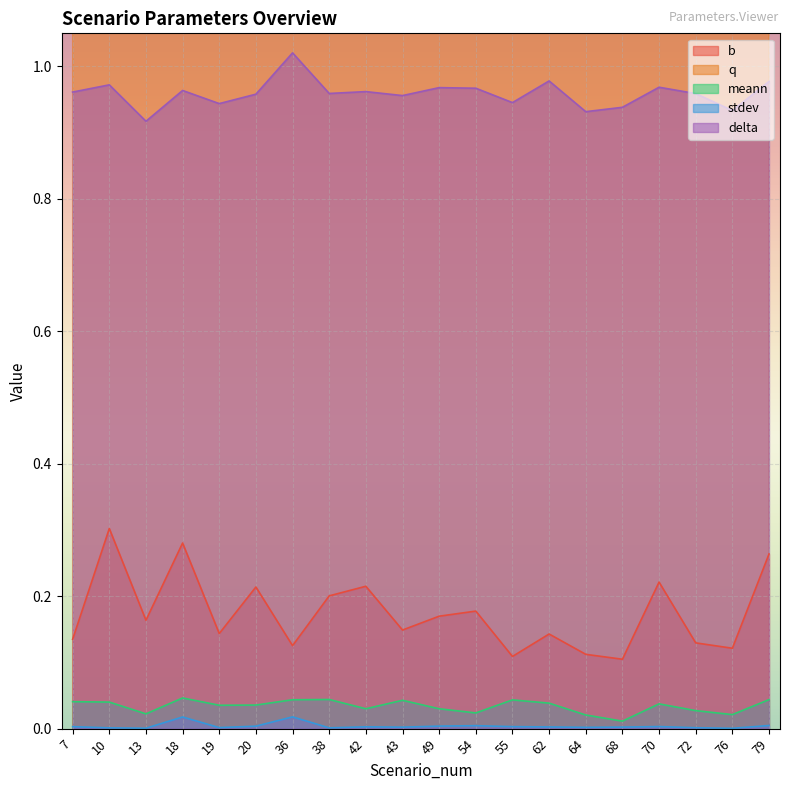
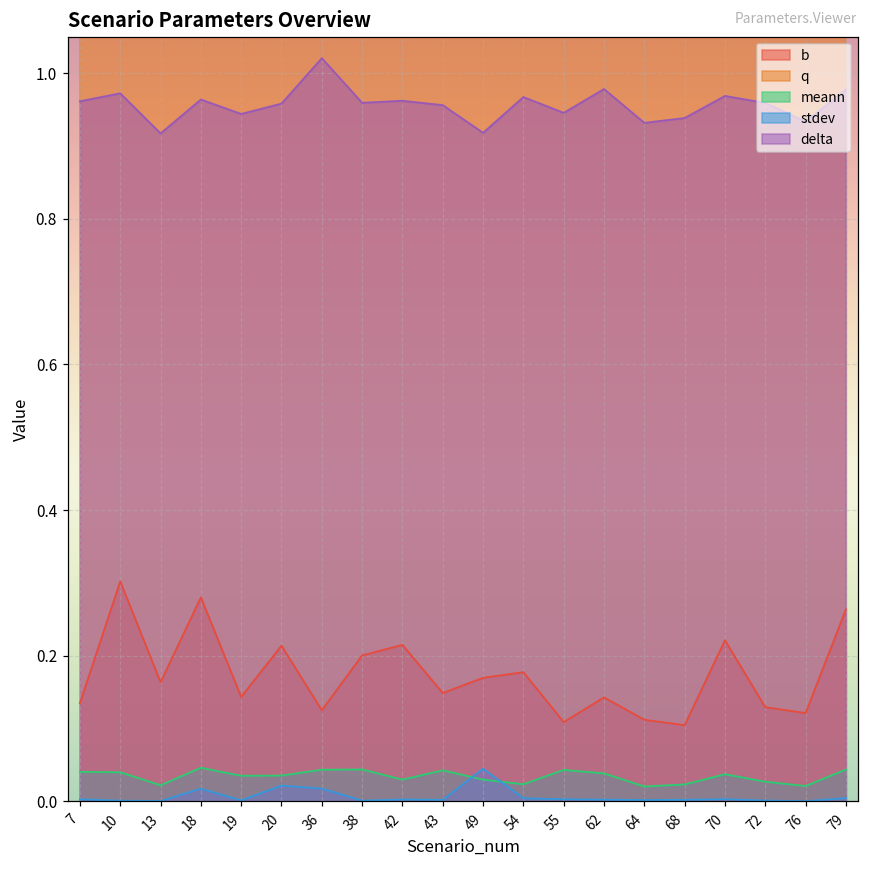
  {
    "meann": {
      "7": 0.04,
      "10": 0.04,
      "13": 0.02,
      "18": 0.05,
      "19": 0.04,
      "20": 0.04,
      "36": 0.04,
      "38": 0.04,
      "42": 0.03,
      "43": 0.04,
      "49": 0.03,
      "54": 0.02,
      "55": 0.04,
      "62": 0.04,
      "64": 0.02,
-     "68": 0.01,
+     "68": 0.02,
      "70": 0.04,
      "72": 0.03,
      "76": 0.02,
      "79": 0.04
    },
    "stdev": {
      "7": 0.00,
      "10": 0.00,
      "13": 0.00,
      "18": 0.02,
      "19": 0.00,
-     "20": 0.00,
+     "20": 0.02,
      "36": 0.02,
      "38": 0.00,
      "42": 0.00,
      "43": 0.00,
-     "49": 0.00,
+     "49": 0.05,
      "54": 0.00,
      "55": 0.00,
      "62": 0.00,
      "64": 0.00,
      "68": 0.00,
      "70": 0.00,
      "72": 0.00,
      "76": 0.00,
      "79": 0.00
    },
    "delta": {
      "7": 0.96,
      "10": 0.97,
      "13": 0.92,
      "18": 0.96,
      "19": 0.94,
      "20": 0.96,
      "36": 1.02,
      "38": 0.96,
      "42": 0.96,
      "43": 0.96,
-     "49": 0.97,
+     "49": 0.92,
      "54": 0.97,
      "55": 0.95,
      "62": 0.98,
      "64": 0.93,
      "68": 0.94,
      "70": 0.97
    }
  }
